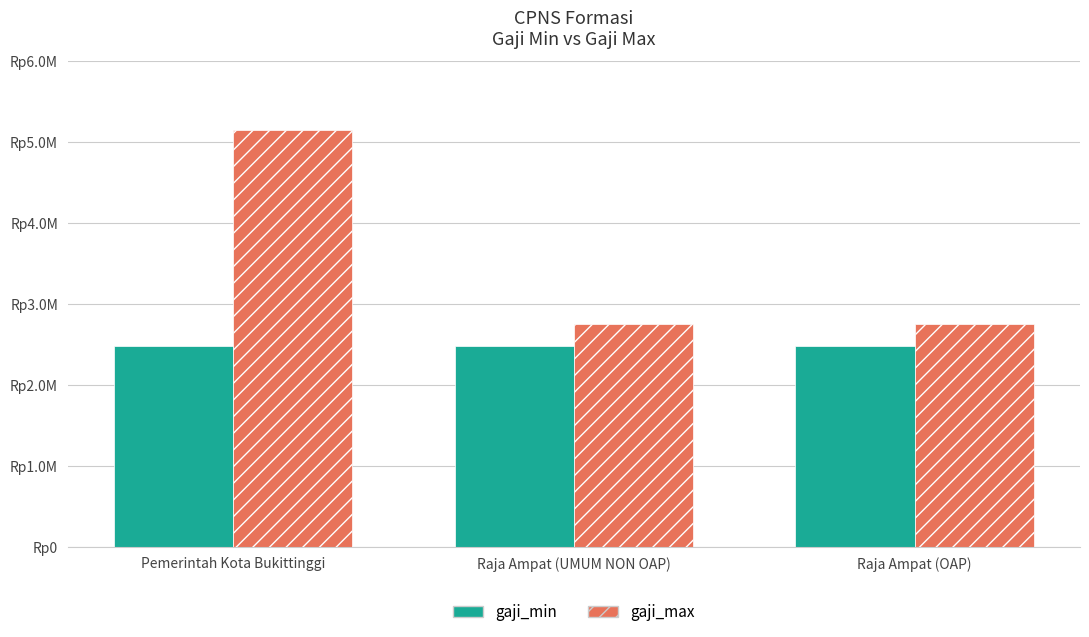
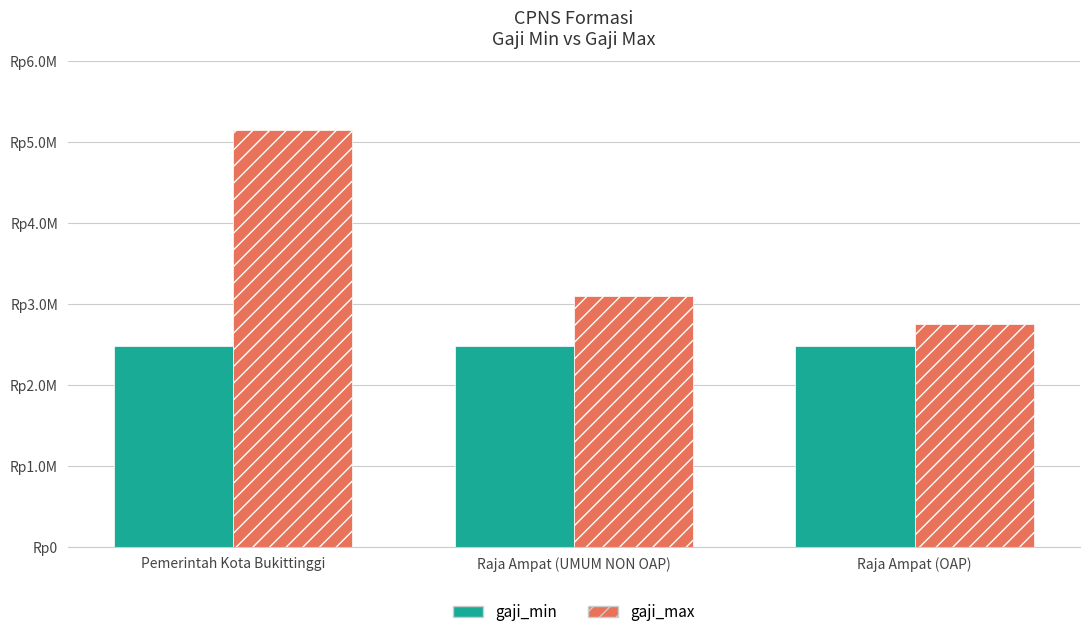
  {
    "gaji_min": {
      "Pemerintah Kota Bukittinggi": "Rp2500000",
      "Raja Ampat (UMUM NON OAP)": "Rp2500000",
      "Raja Ampat (OAP)": "Rp2500000"
    },
    "gaji_max": {
      "Pemerintah Kota Bukittinggi": "Rp5100000",
-     "Raja Ampat (UMUM NON OAP)": "Rp2800000",
+     "Raja Ampat (UMUM NON OAP)": "Rp3100000",
      "Raja Ampat (OAP)": "Rp2800000"
    }
  }
